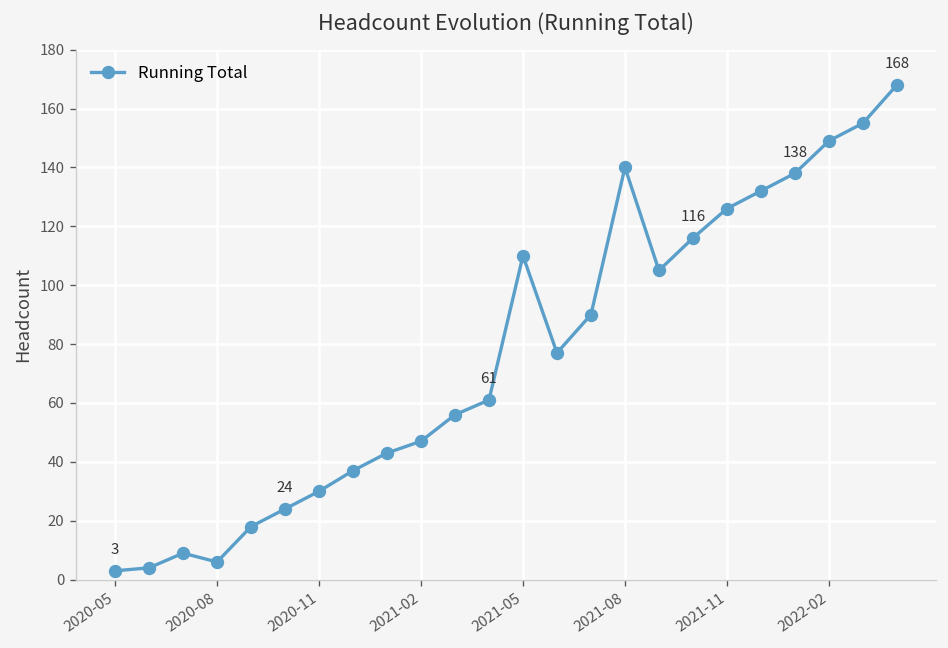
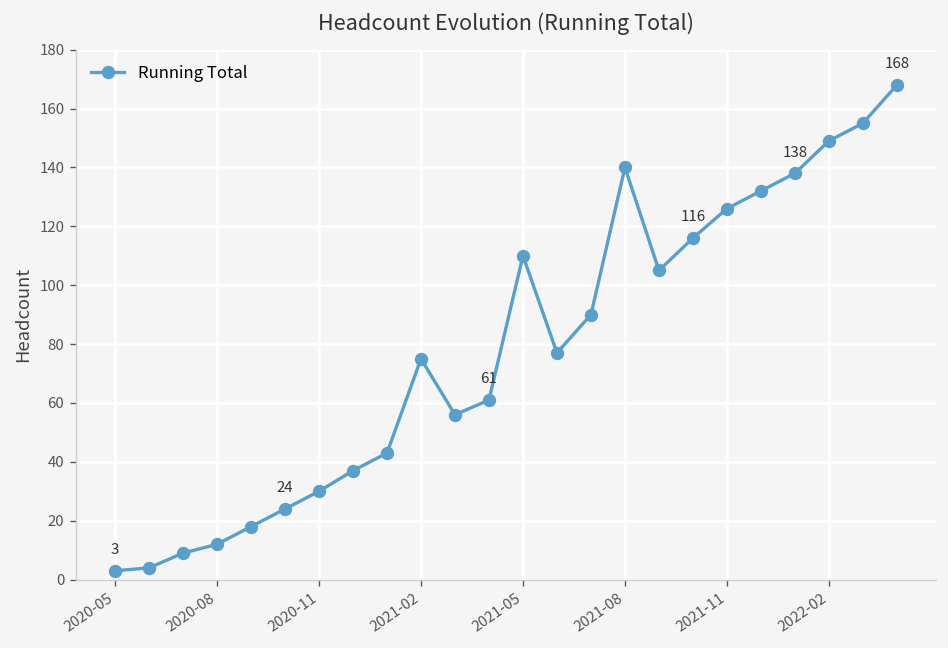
  {
-   "2020-08": 6,
+   "2020-08": 12,
    "2020-11": 30,
-   "2021-02": 47,
+   "2021-02": 75,
    "2021-05": 110,
    "2021-08": 140,
    "2021-11": 126,
    "2022-02": 149
  }
